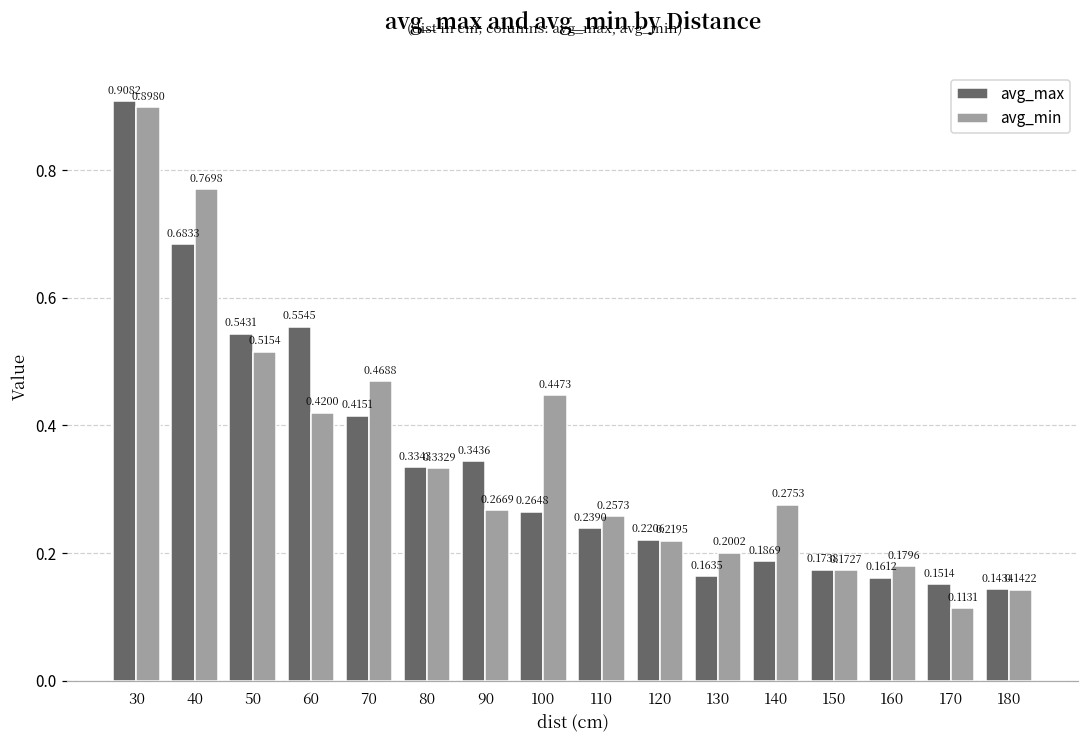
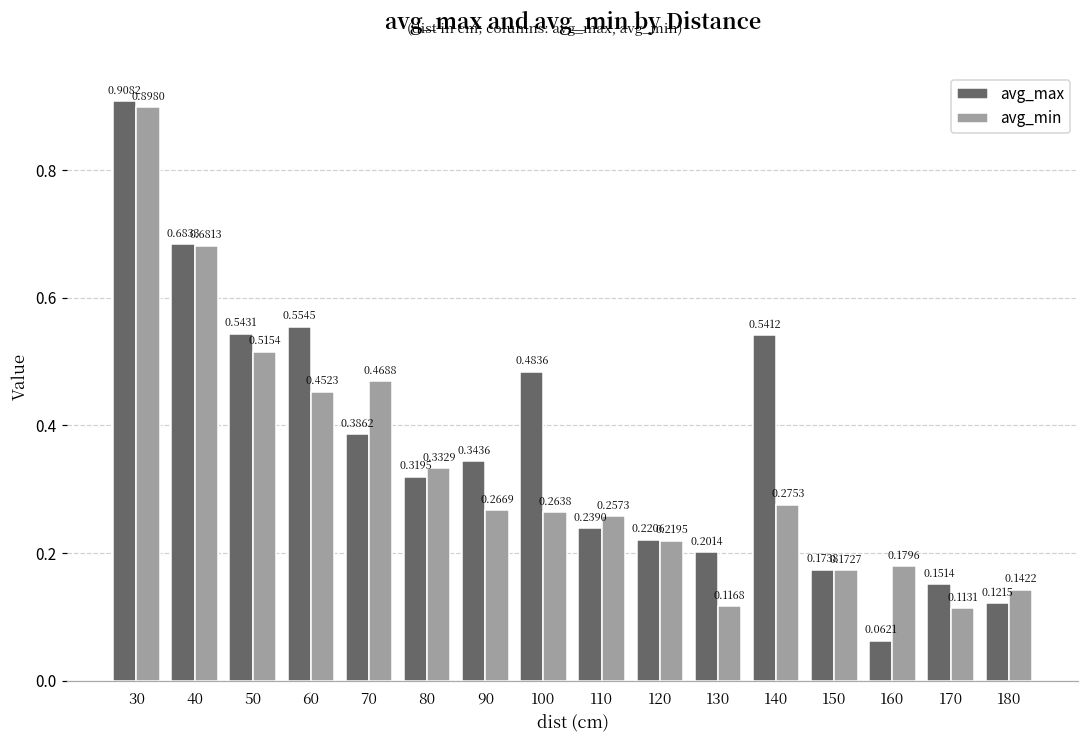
  {
    "avg_max": {
      "30": 0.9082,
      "40": 0.6833,
      "50": 0.5431,
      "60": 0.5545,
-     "70": 0.4151,
-     "80": 0.3343,
+     "70": 0.3862,
+     "80": 0.3195,
      "90": 0.3436,
-     "100": 0.2648,
+     "100": 0.4836,
      "110": 0.2390,
-     "130": 0.1635,
-     "140": 0.1869,
-     "160": 0.1612,
+     "130": 0.2014,
+     "140": 0.5412,
+     "160": 0.0621,
      "170": 0.1514,
-     "180": 0.1434
+     "180": 0.1215
    },
    "avg_min": {
      "30": 0.8980,
-     "40": 0.7698,
+     "40": 0.6813,
      "50": 0.5154,
-     "60": 0.4200,
+     "60": 0.4523,
      "70": 0.4688,
      "90": 0.2669,
-     "100": 0.4473,
+     "100": 0.2638,
      "110": 0.2573,
-     "130": 0.2002,
+     "130": 0.1168,
      "140": 0.2753,
      "160": 0.1796,
      "170": 0.1131
    }
  }
